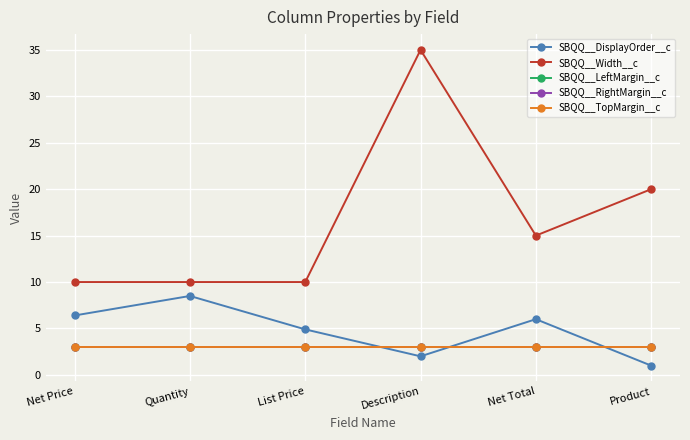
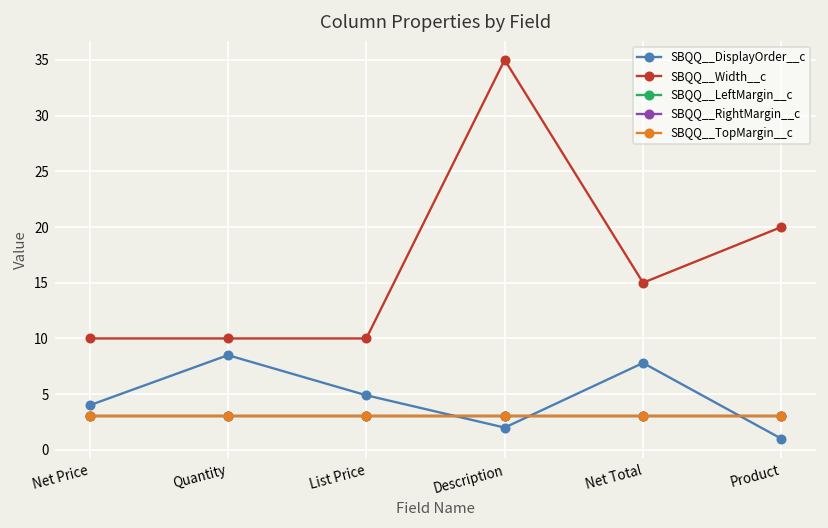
  {
    "SBQQ__DisplayOrder__c": {
-     "Net Price": 6,
+     "Net Price": 4,
      "Quantity": 9,
      "List Price": 5,
      "Description": 2,
-     "Net Total": 6,
+     "Net Total": 8,
      "Product": 1
    },
    "SBQQ__Width__c": {
      "Net Price": 10,
      "Quantity": 10,
      "List Price": 10,
      "Description": 35,
      "Net Total": 15,
      "Product": 20
    },
    "SBQQ__TopMargin__c": {
      "Net Price": 3,
      "Quantity": 3,
      "List Price": 3,
      "Description": 3,
      "Net Total": 3,
      "Product": 3
    }
  }
